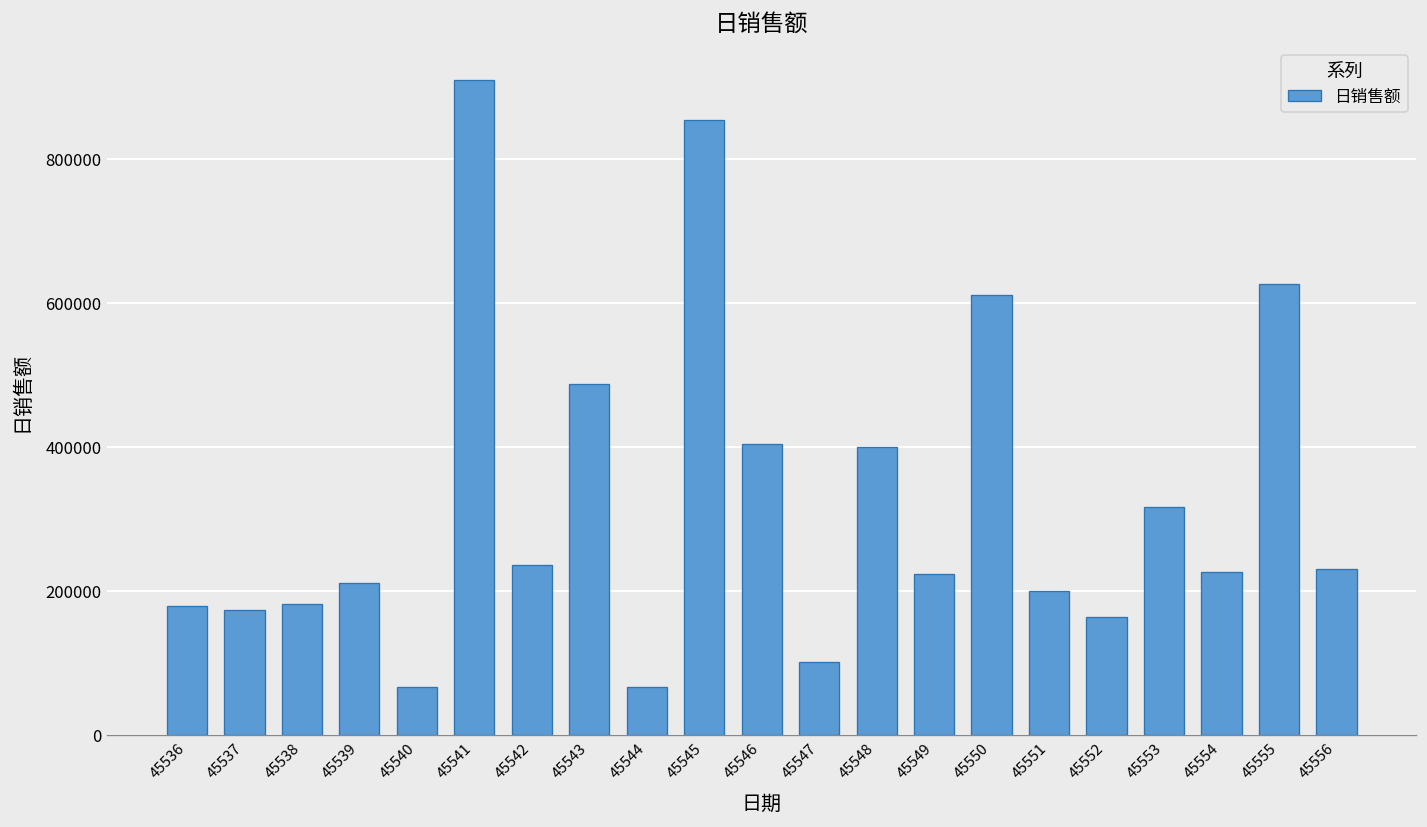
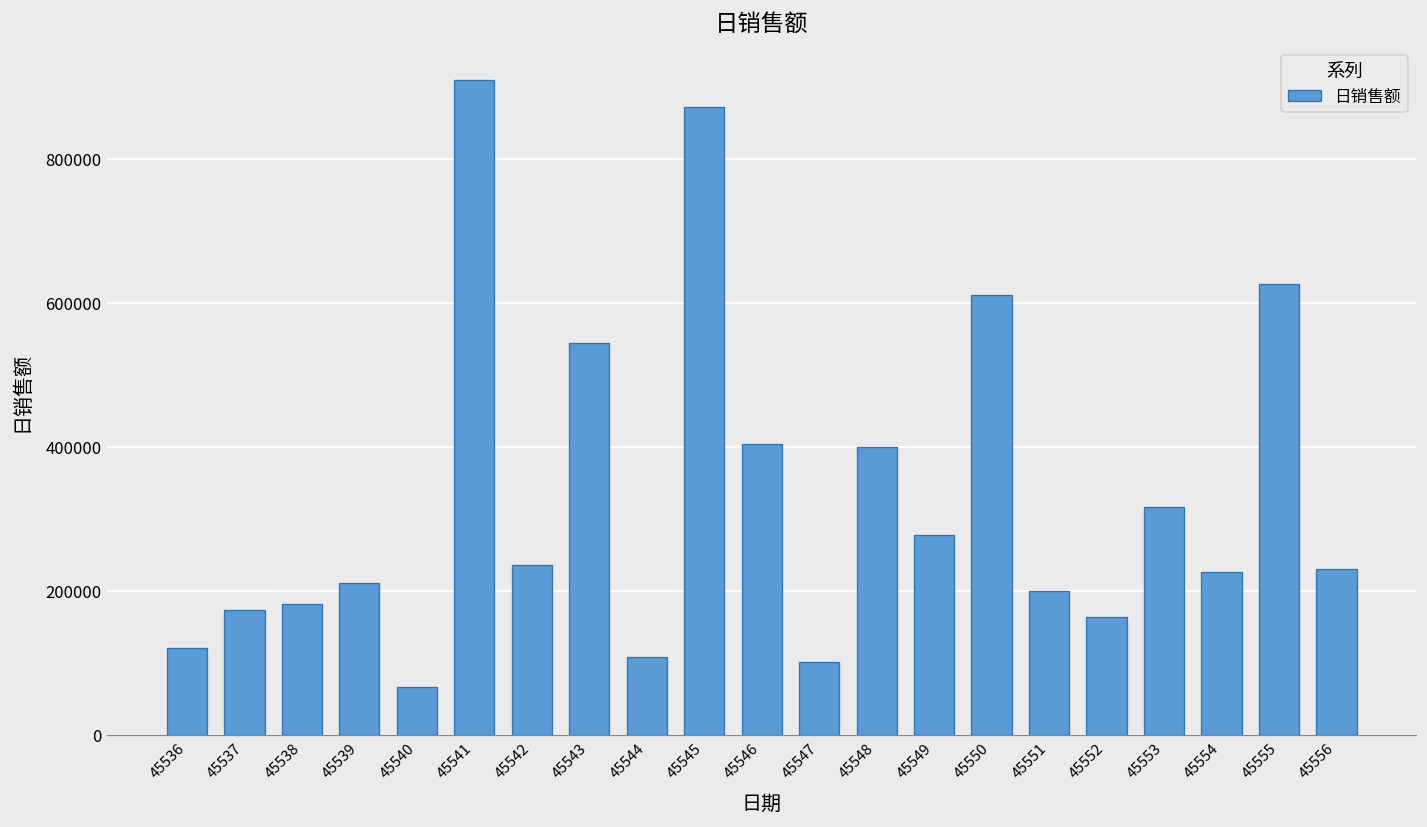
  {
-   "45536": 180000,
+   "45536": 120000,
    "45537": 170000,
    "45538": 180000,
    "45539": 210000,
    "45540": 70000,
    "45541": 910000,
    "45542": 240000,
-   "45543": 490000,
-   "45544": 70000,
-   "45545": 850000,
+   "45543": 540000,
+   "45544": 110000,
+   "45545": 870000,
    "45546": 400000,
    "45547": 100000,
    "45548": 400000,
-   "45549": 220000,
+   "45549": 280000,
    "45550": 610000,
    "45551": 200000,
    "45552": 160000,
    "45553": 320000,
    "45554": 230000,
    "45555": 630000,
    "45556": 230000
  }
